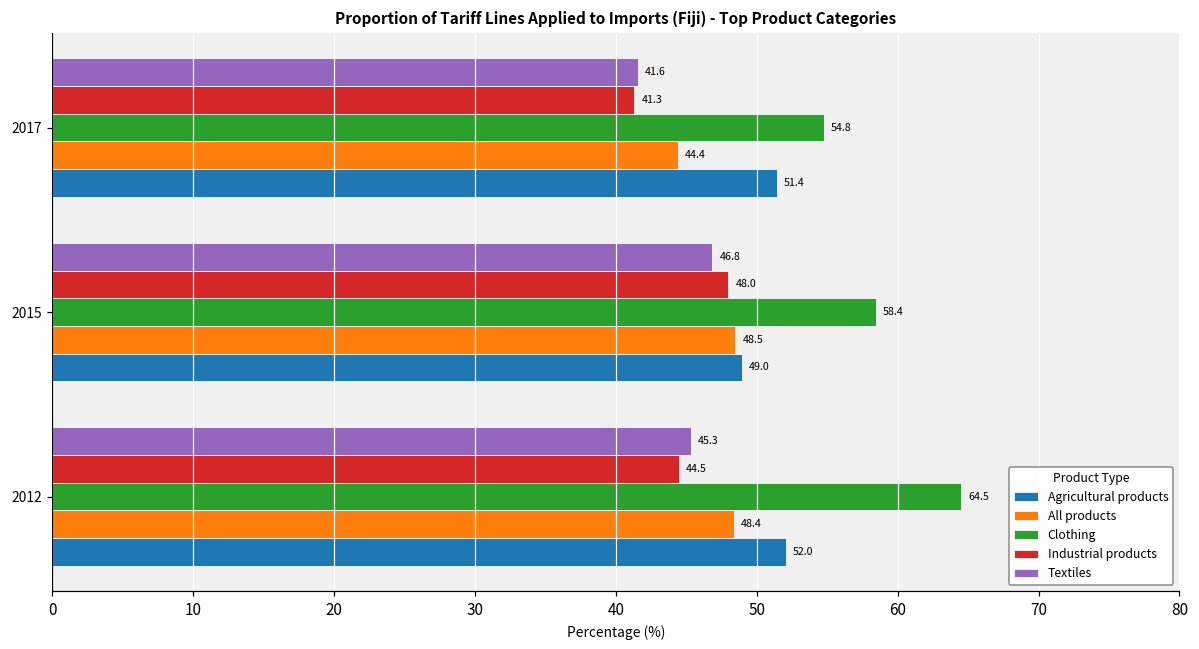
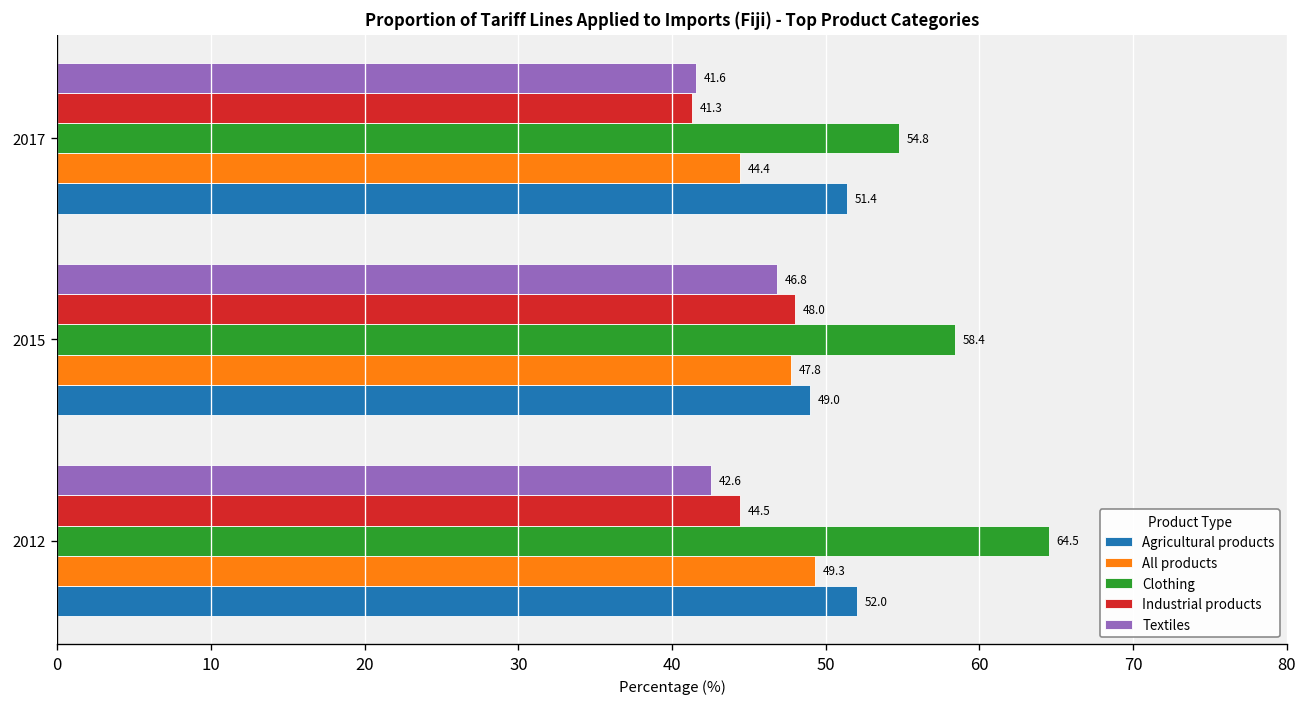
  {
    "Agricultural products": {
      "2017": 51.4,
      "2015": 49.0,
      "2012": 52.0
    },
    "All products": {
      "2017": 44.4,
-     "2015": 48.5,
-     "2012": 48.4
+     "2015": 47.8,
+     "2012": 49.3
    },
    "Clothing": {
      "2017": 54.8,
      "2015": 58.4,
      "2012": 64.5
    },
    "Industrial products": {
      "2017": 41.3,
      "2015": 48.0,
      "2012": 44.5
    },
    "Textiles": {
      "2017": 41.6,
      "2015": 46.8,
-     "2012": 45.3
+     "2012": 42.6
    }
  }
